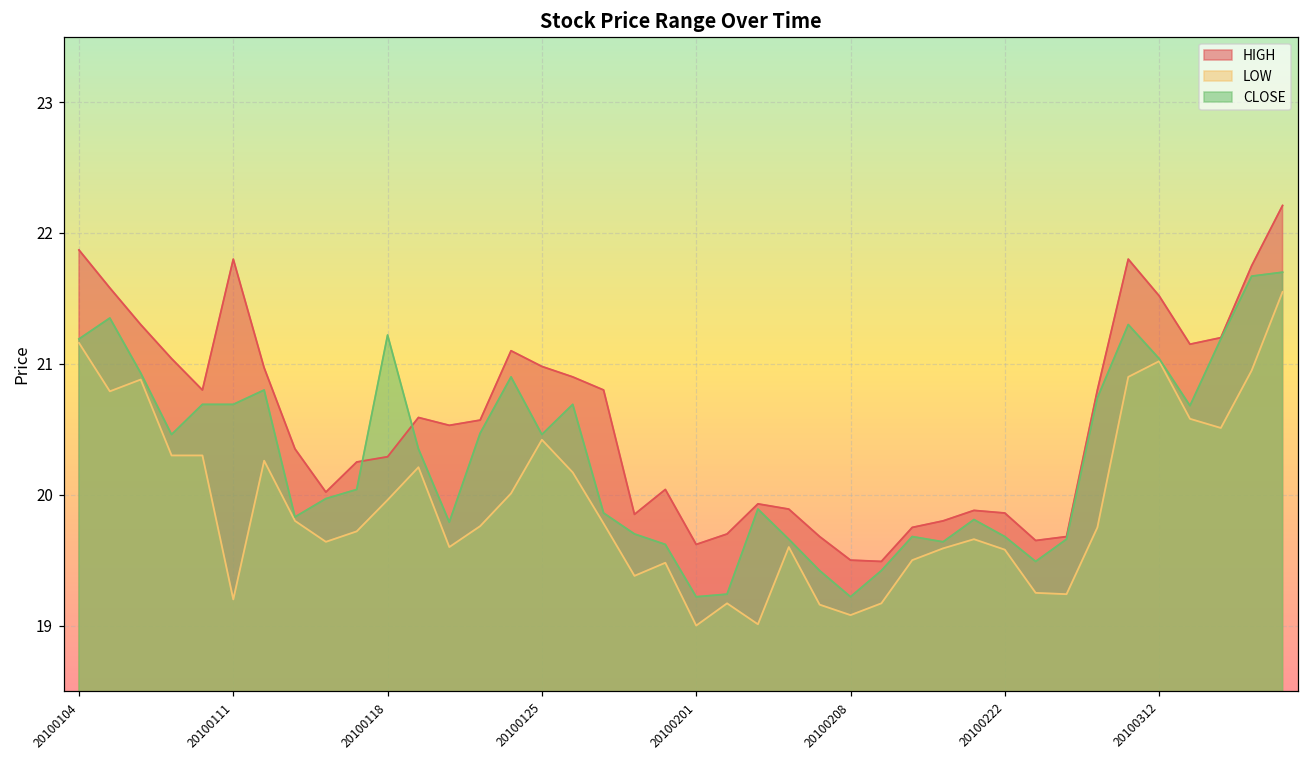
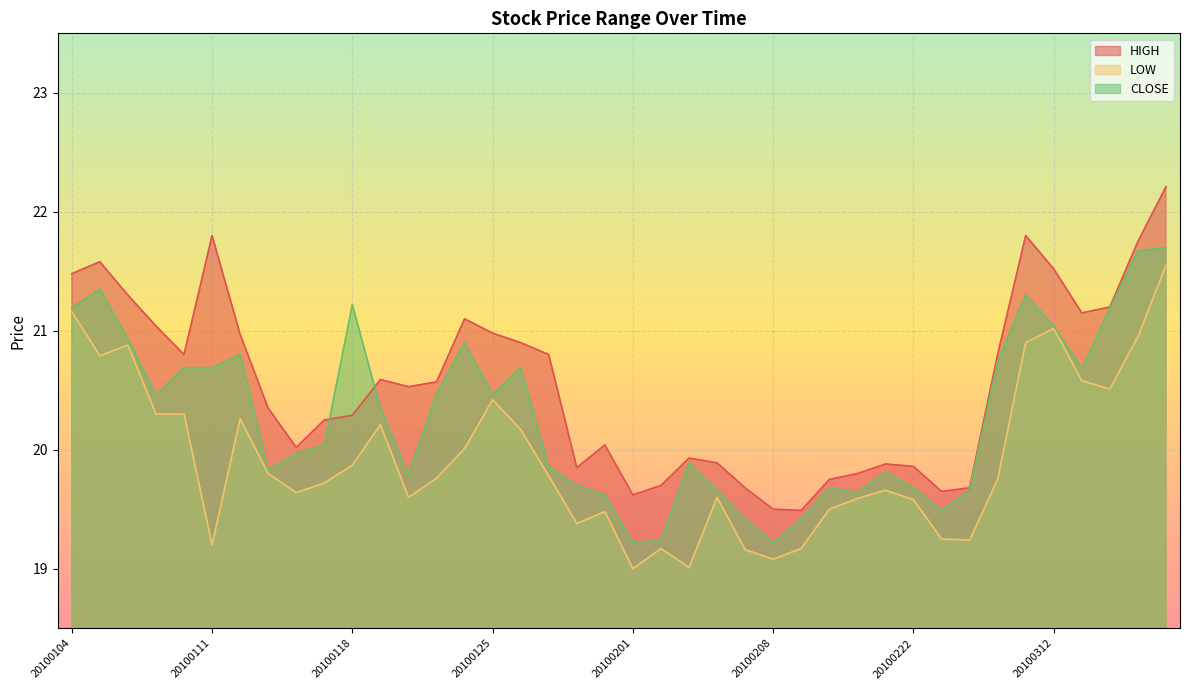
  {
    "HIGH": {
-     "20100104": 21.87,
+     "20100104": 21.48,
      "20100111": 21.80,
      "20100118": 20.29,
      "20100125": 20.98,
      "20100201": 19.62,
      "20100208": 19.50,
      "20100222": 19.86,
      "20100312": 21.52
    },
    "LOW": {
      "20100104": 21.16,
      "20100111": 19.20,
-     "20100118": 19.96,
+     "20100118": 19.87,
      "20100125": 20.42,
      "20100201": 19.00,
      "20100208": 19.08,
      "20100222": 19.58
    },
    "CLOSE": {
      "20100104": 21.19,
      "20100111": 20.69,
      "20100118": 21.22,
      "20100125": 20.46,
      "20100201": 19.22,
      "20100208": 19.22,
      "20100222": 19.68
    }
  }
